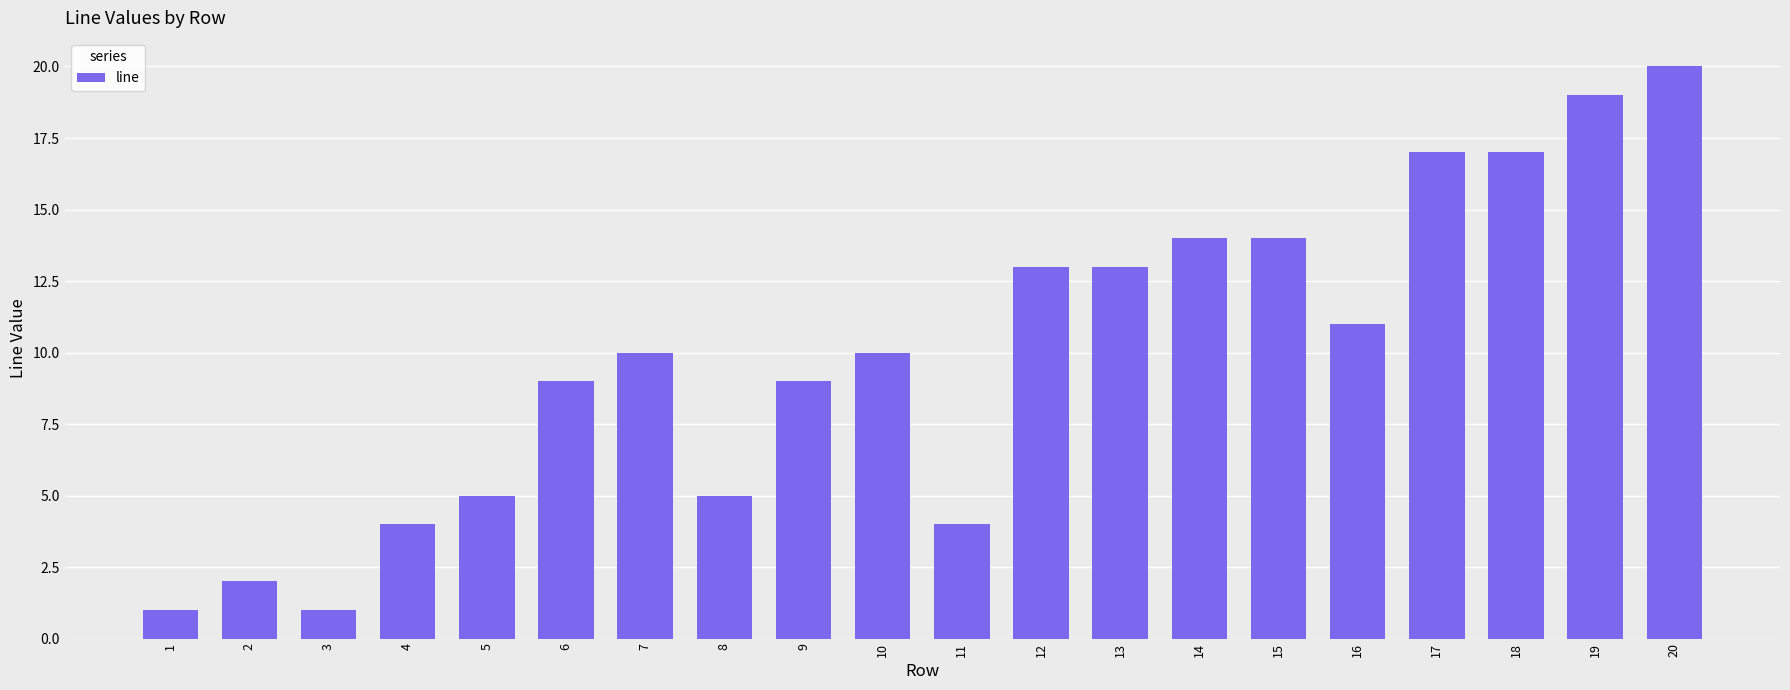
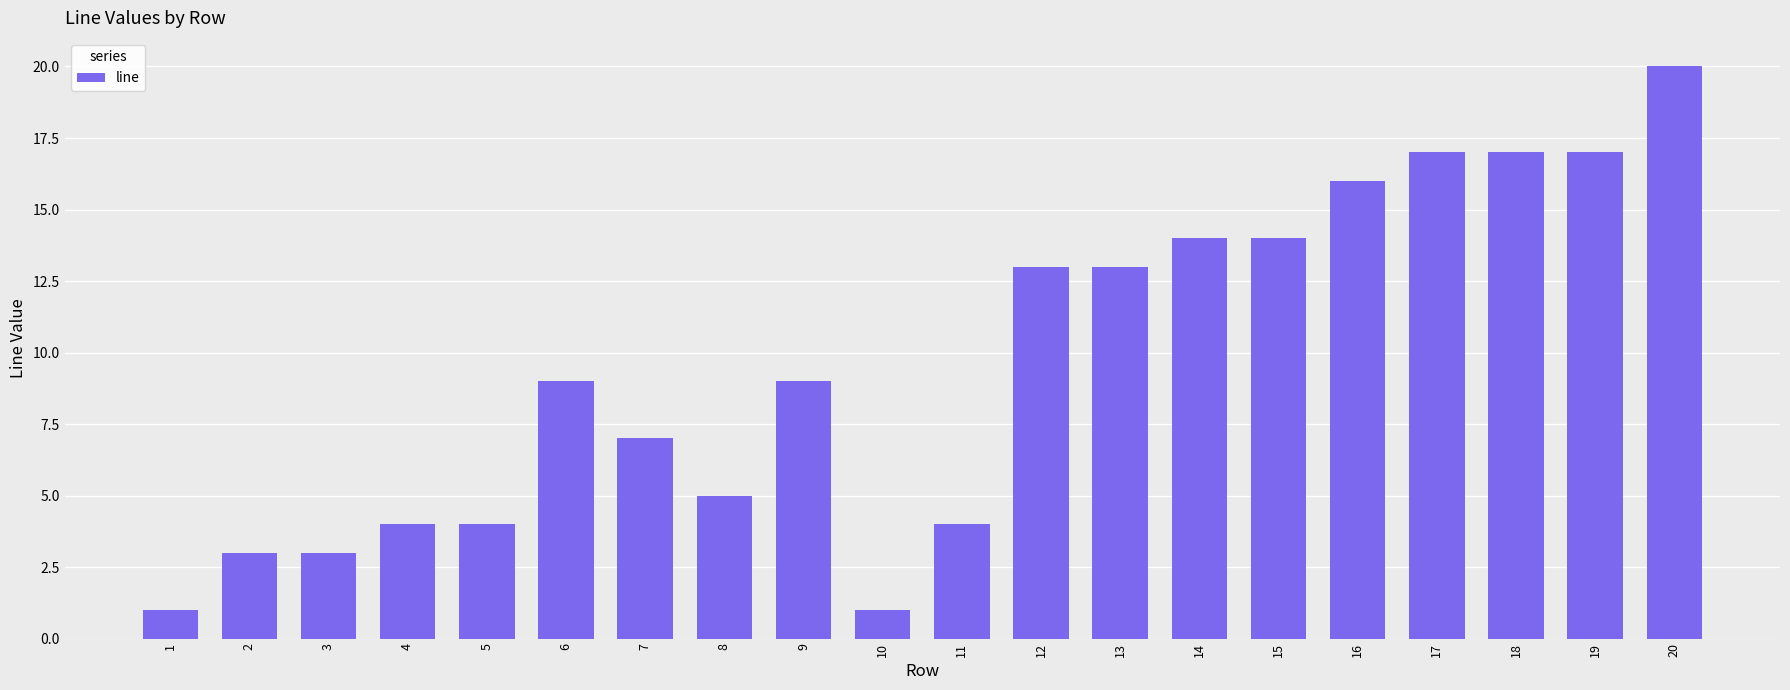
  {
    "1": 1,
-   "2": 2,
-   "3": 1,
+   "2": 3,
+   "3": 3,
    "4": 4,
-   "5": 5,
+   "5": 4,
    "6": 9,
-   "7": 10,
+   "7": 7,
    "8": 5,
    "9": 9,
-   "10": 10,
+   "10": 1,
    "11": 4,
    "12": 13,
    "13": 13,
    "14": 14,
    "15": 14,
-   "16": 11,
+   "16": 16,
    "17": 17,
    "18": 17,
-   "19": 19,
+   "19": 17,
    "20": 20
  }
